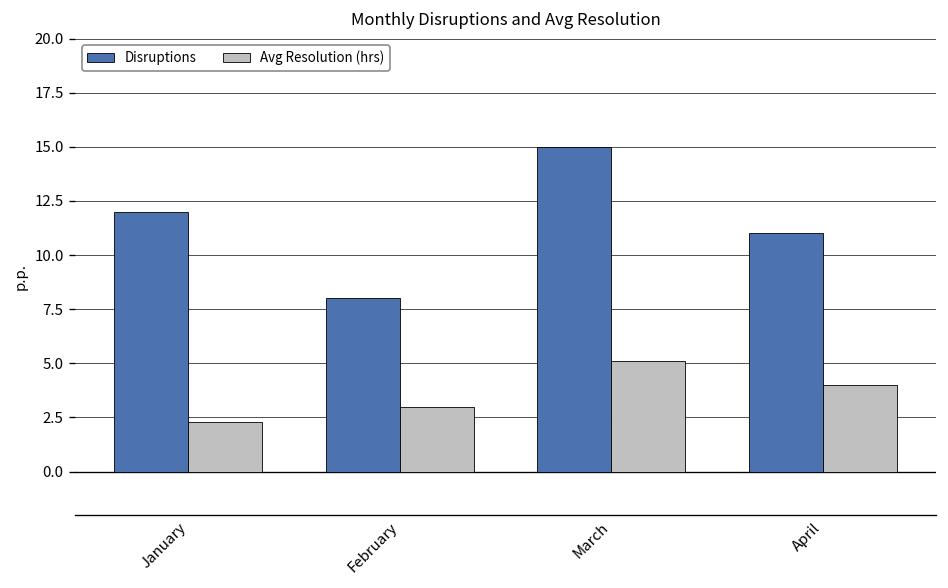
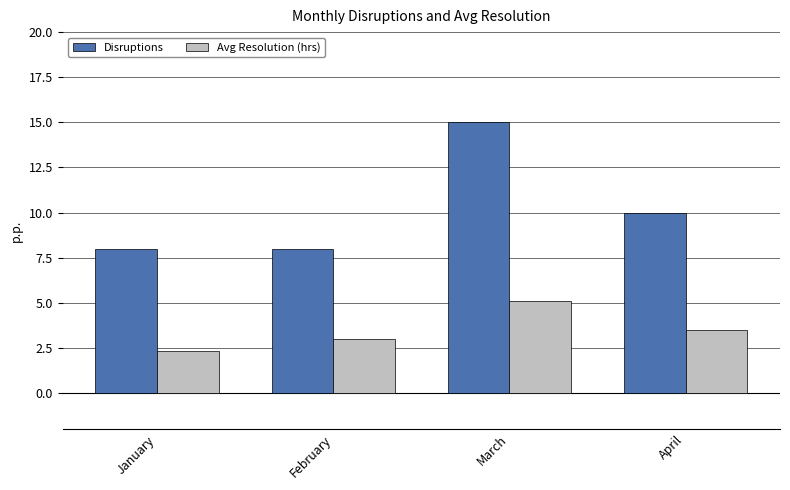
  {
    "Disruptions": {
-     "January": 12,
+     "January": 8,
      "February": 8,
      "March": 15,
-     "April": 11
+     "April": 10
    },
    "Avg Resolution (hrs)": {
      "January": 2.3,
      "February": 3.0,
      "March": 5.1,
-     "April": 4.0
+     "April": 3.5
    }
  }
